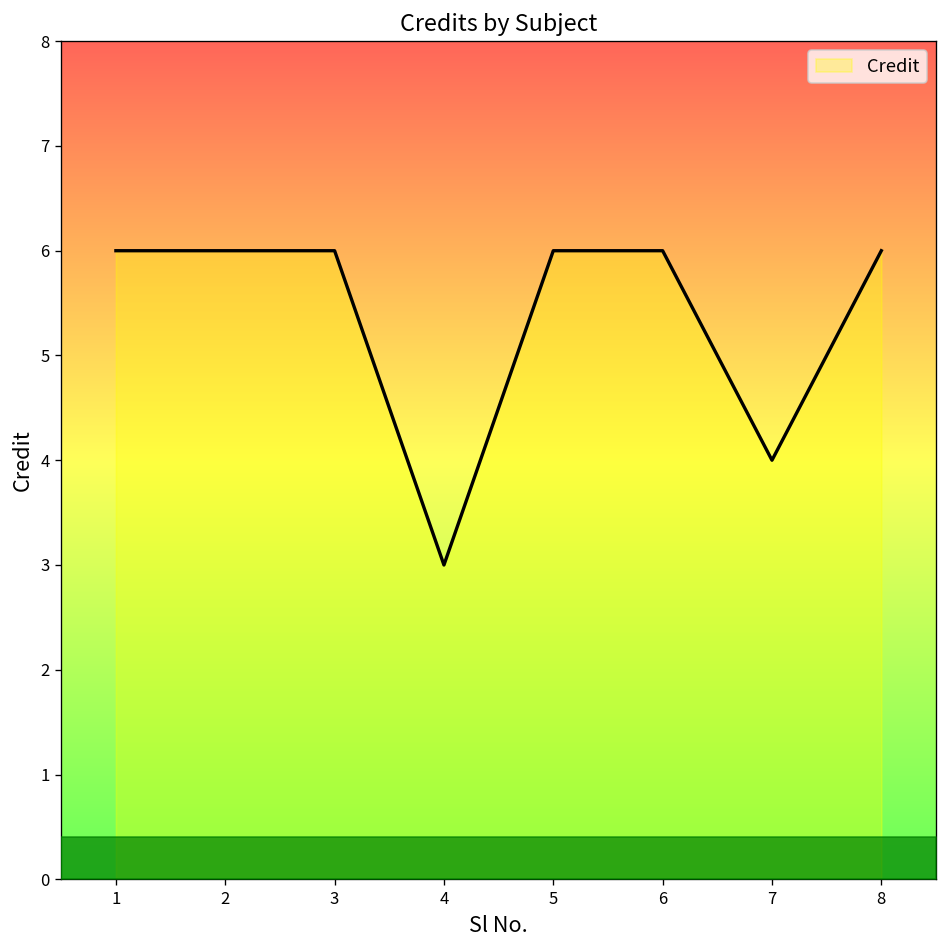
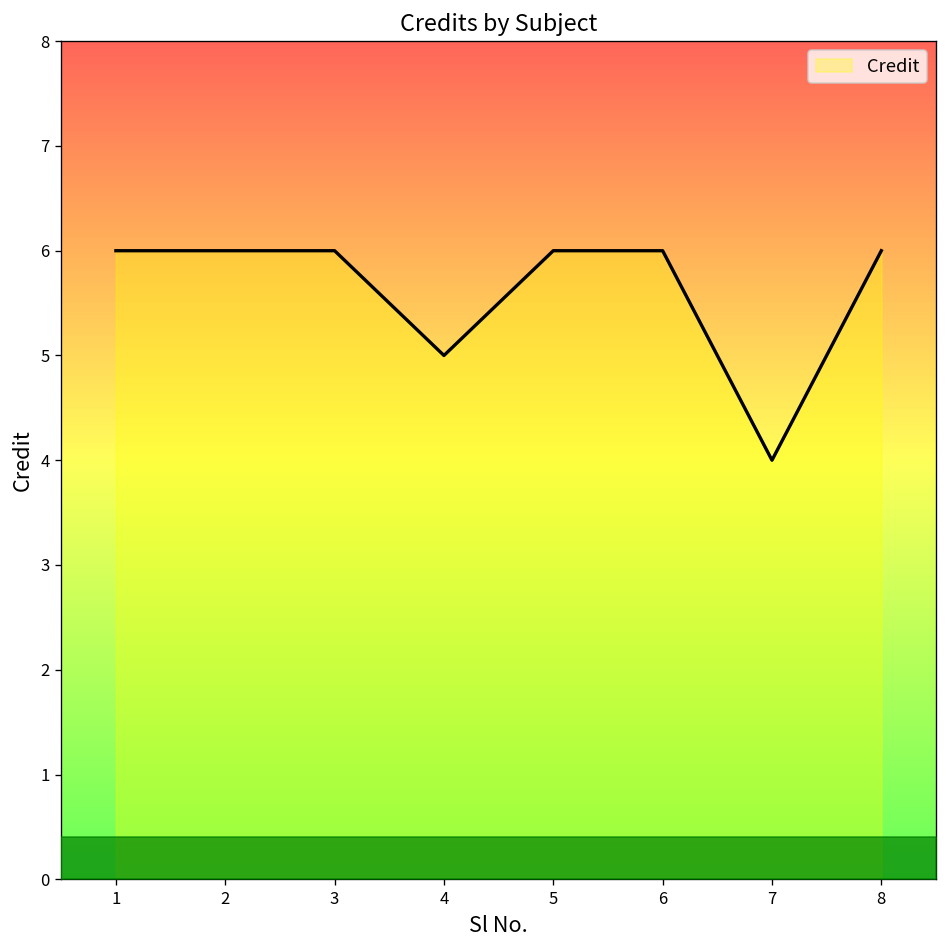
  {
    "Credit": {
      "1": 6,
      "2": 6,
      "3": 6,
-     "4": 3,
+     "4": 5,
      "5": 6,
      "6": 6,
      "7": 4,
      "8": 6
    }
  }
